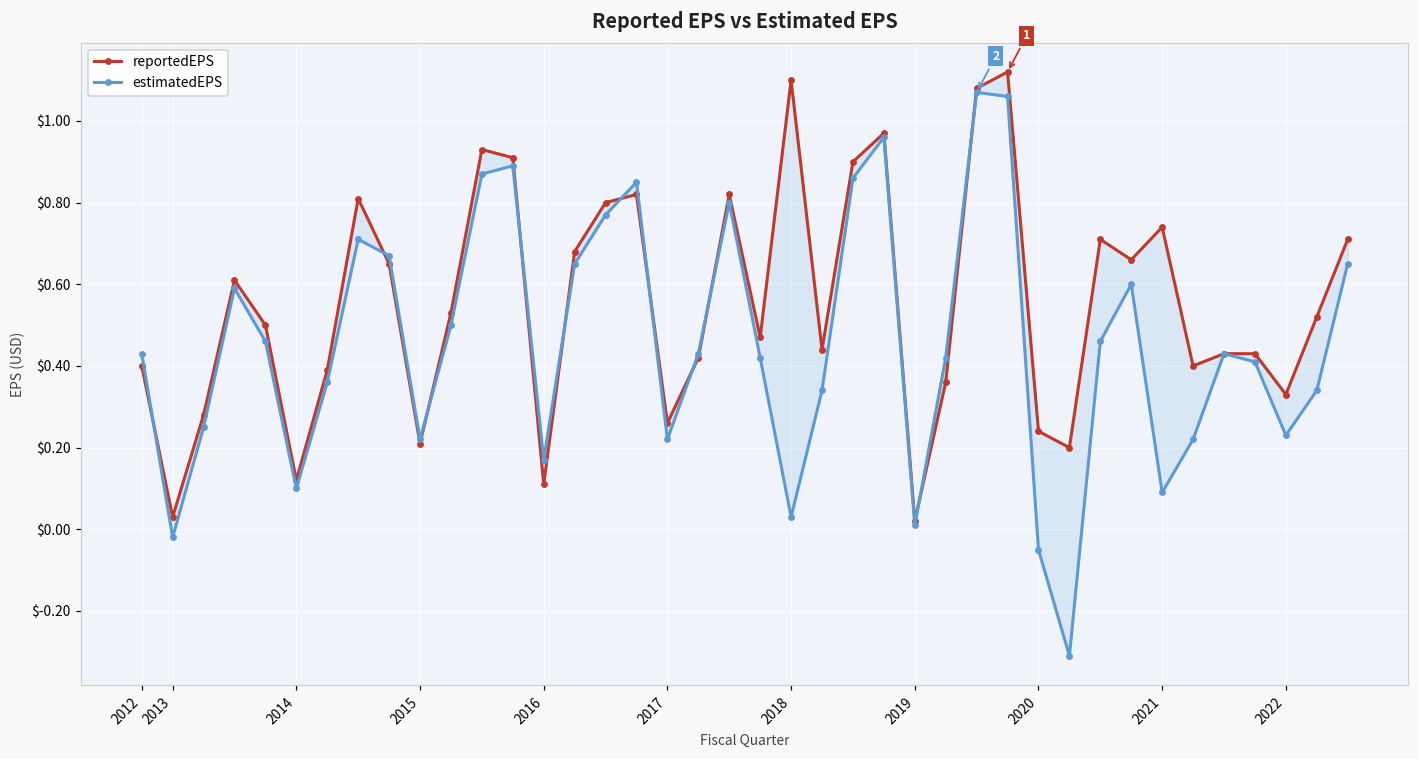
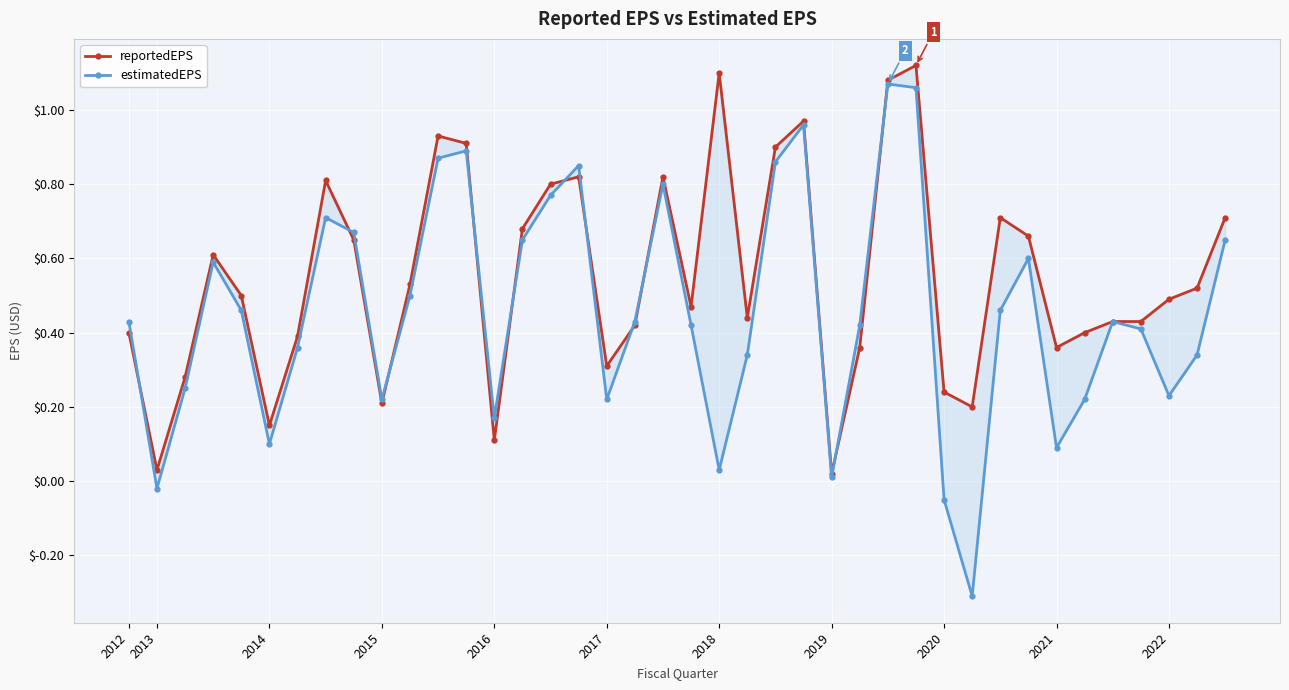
  {
    "reportedEPS": {
      "2012": "$0.40",
-     "2014": "$0.12",
+     "2014": "$0.15",
      "2015": "$0.21",
      "2016": "$0.11",
-     "2017": "$0.26",
-     "2021": "$0.74",
-     "2022": "$0.33"
+     "2017": "$0.31",
+     "2021": "$0.36",
+     "2022": "$0.49"
    }
  }
